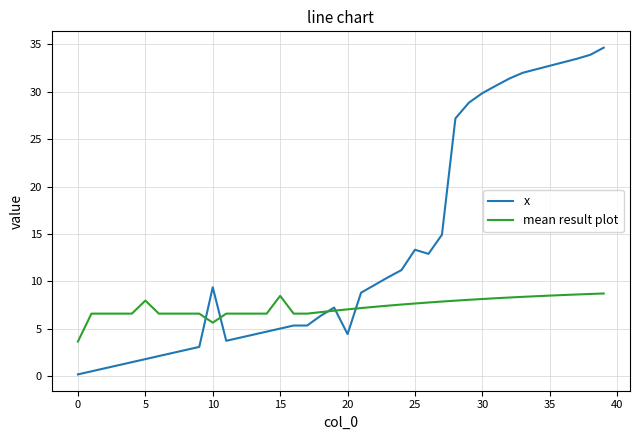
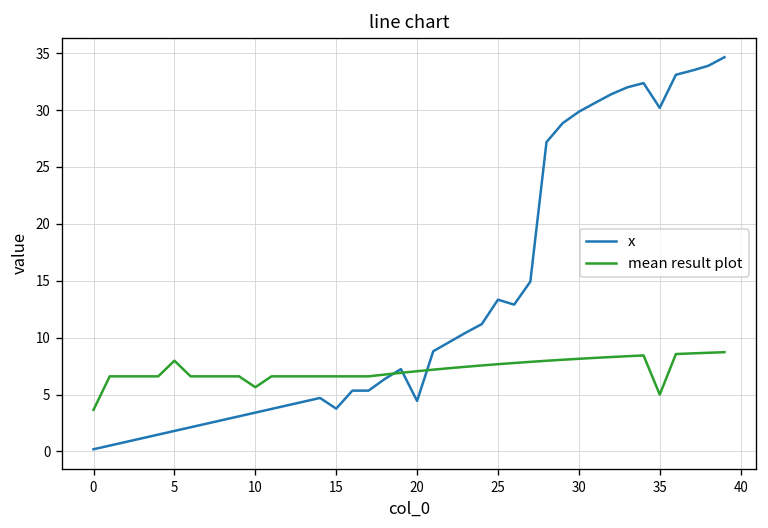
  {
    "x": {
      "0": 0,
      "5": 2,
-     "10": 9,
-     "15": 5,
+     "10": 3,
+     "15": 4,
      "20": 4,
      "25": 13,
      "30": 30,
-     "35": 33
+     "35": 30
    },
    "mean result plot": {
      "0": 4,
      "5": 8,
      "10": 6,
-     "15": 8,
+     "15": 7,
      "20": 7,
      "25": 8,
      "30": 8,
-     "35": 8
+     "35": 5
    }
  }
